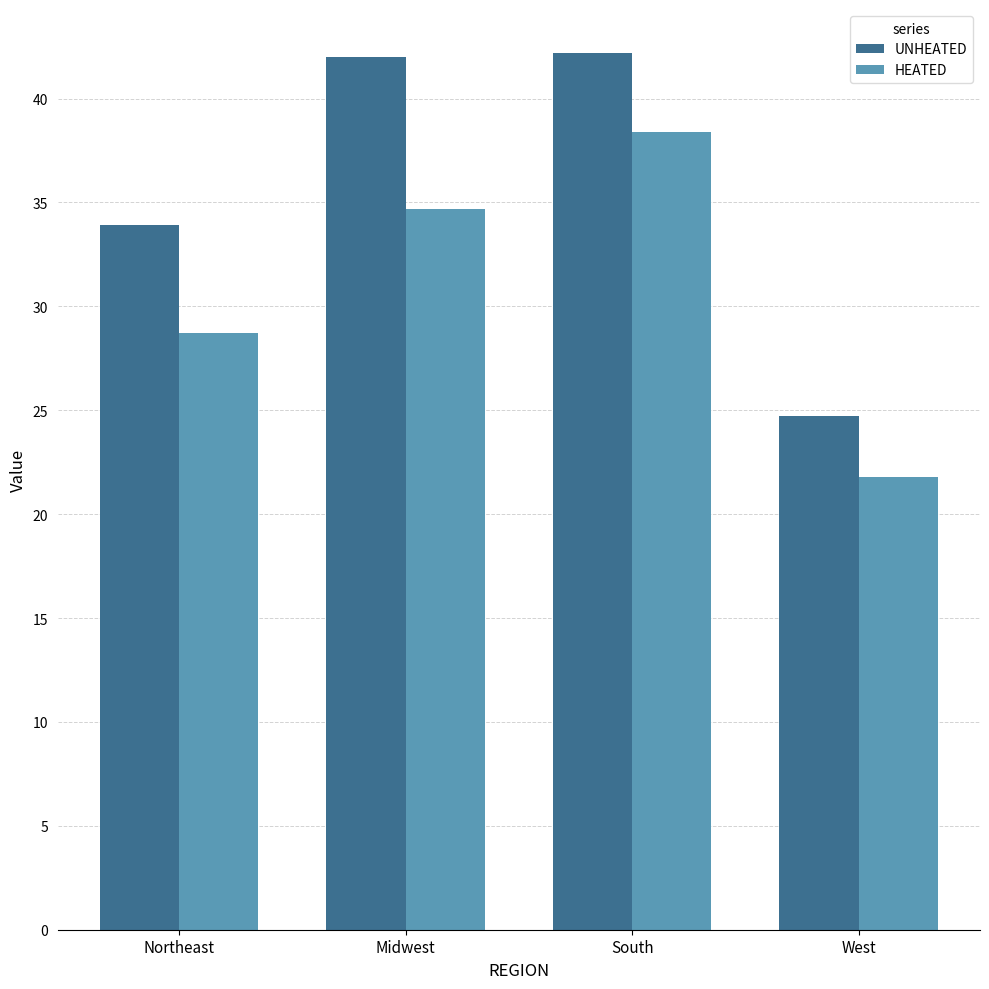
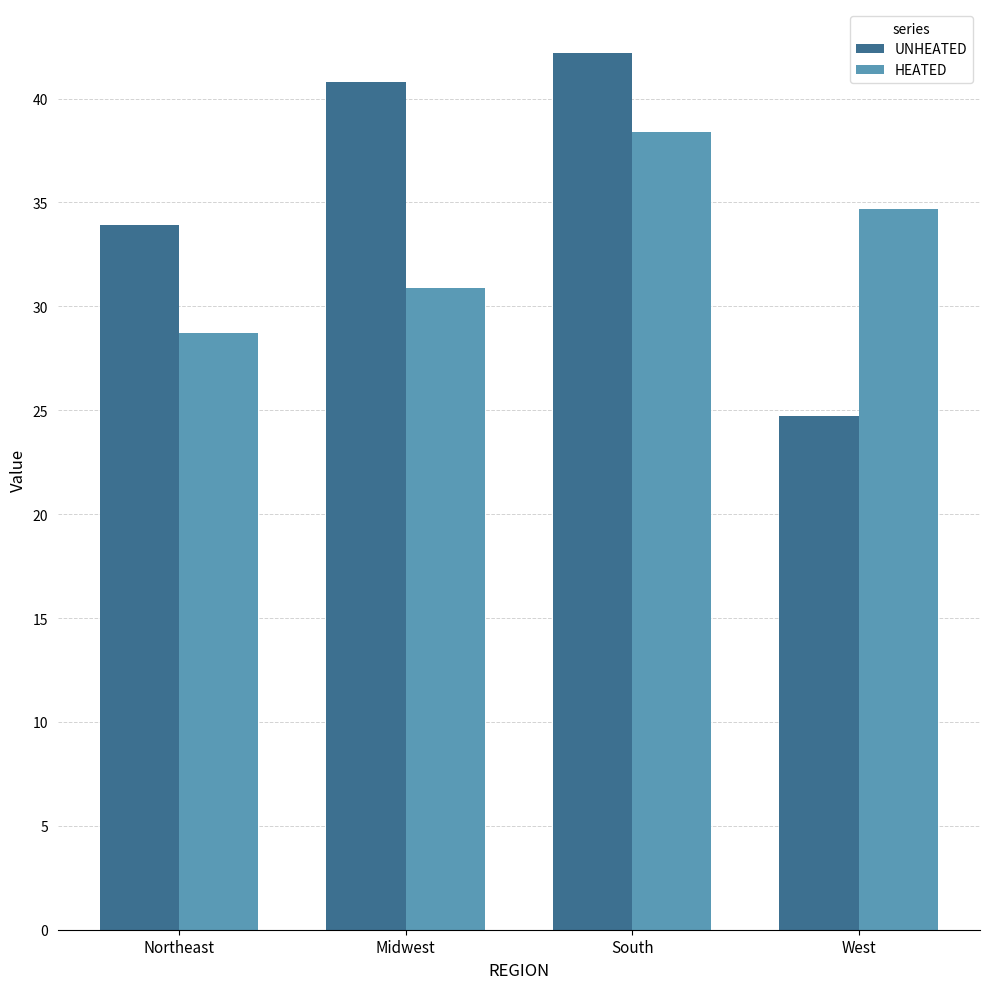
  {
    "UNHEATED": {
      "Northeast": 33.9,
-     "Midwest": 42.0,
+     "Midwest": 40.8,
      "South": 42.2,
      "West": 24.7
    },
    "HEATED": {
      "Northeast": 28.7,
-     "Midwest": 34.7,
+     "Midwest": 30.9,
      "South": 38.4,
-     "West": 21.8
+     "West": 34.7
    }
  }
